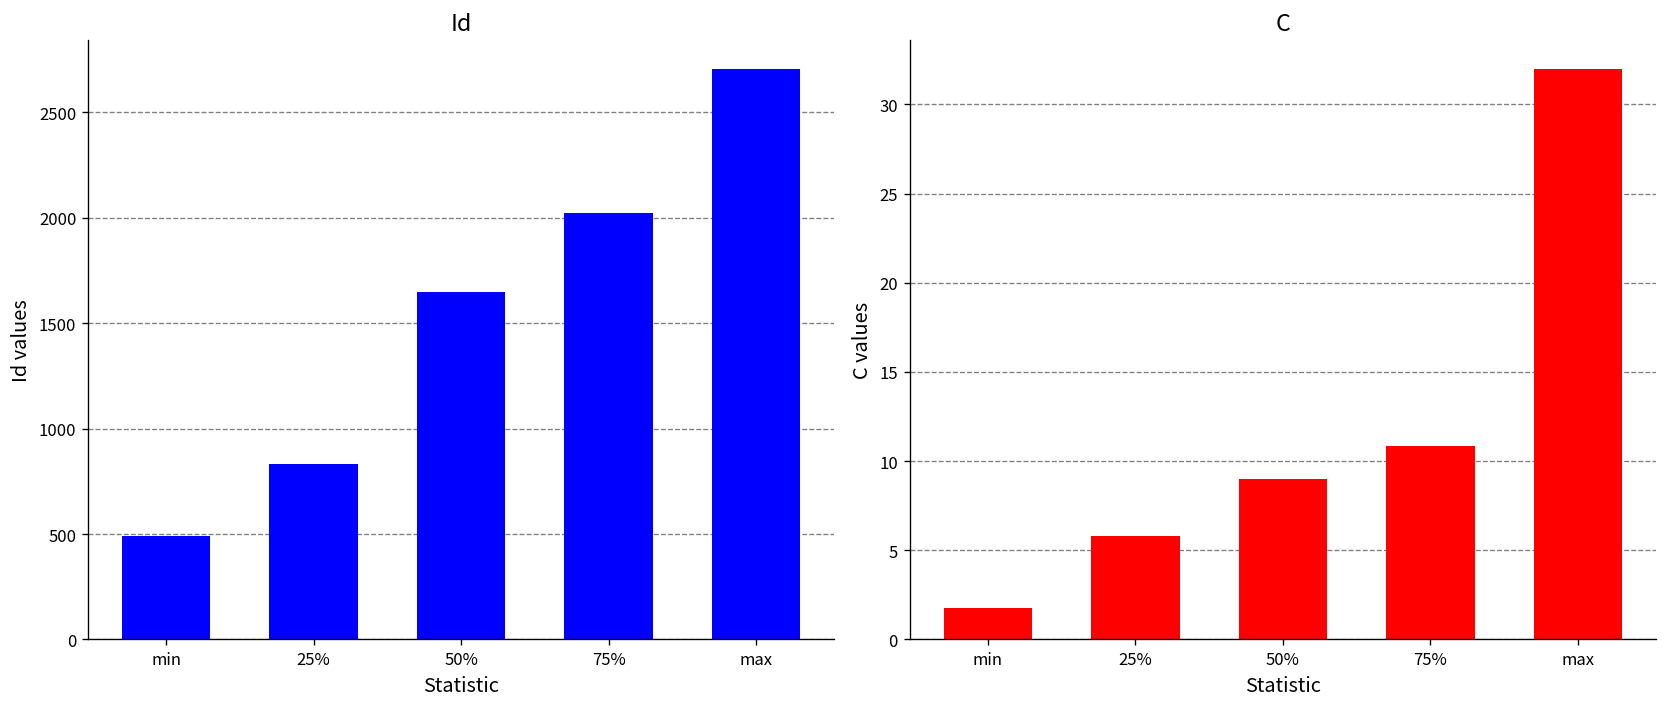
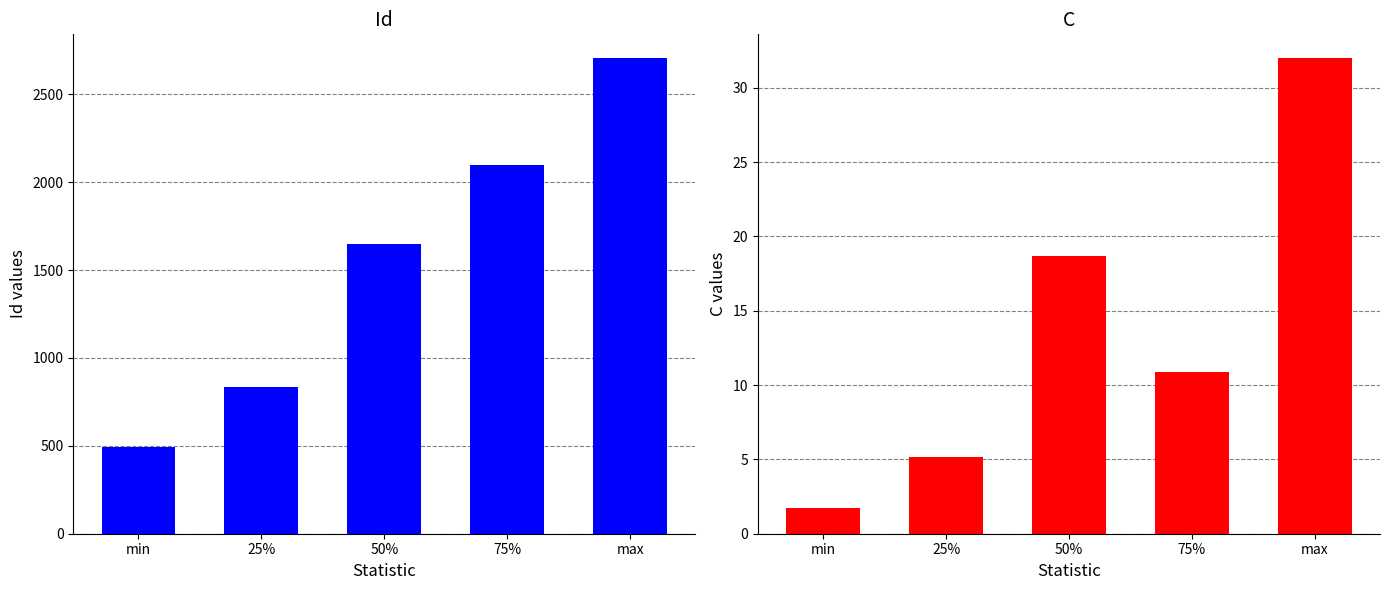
  {
    "Id": {
      "min": 490,
      "25%": 830,
      "50%": 1650,
-     "75%": 2020,
+     "75%": 2100,
      "max": 2710
    },
    "C": {
      "min": 1.7,
-     "25%": 5.8,
-     "50%": 9.0,
+     "25%": 5.1,
+     "50%": 18.7,
      "75%": 10.9,
      "max": 32.0
    }
  }
